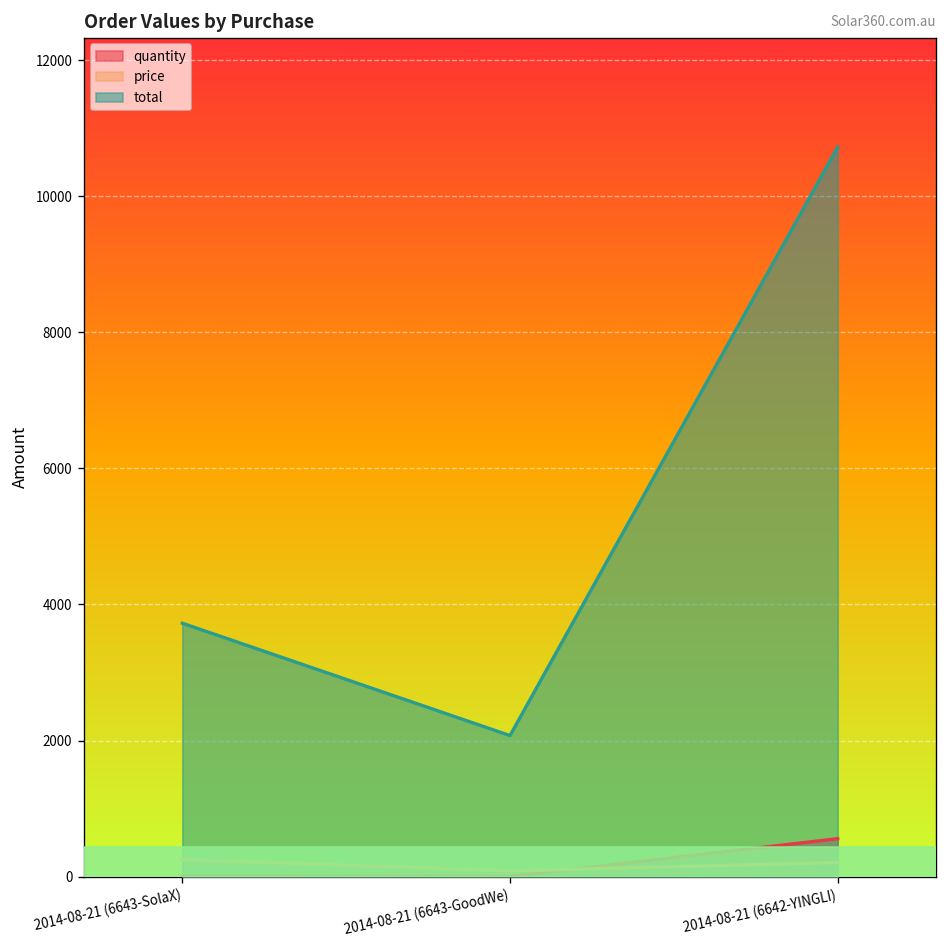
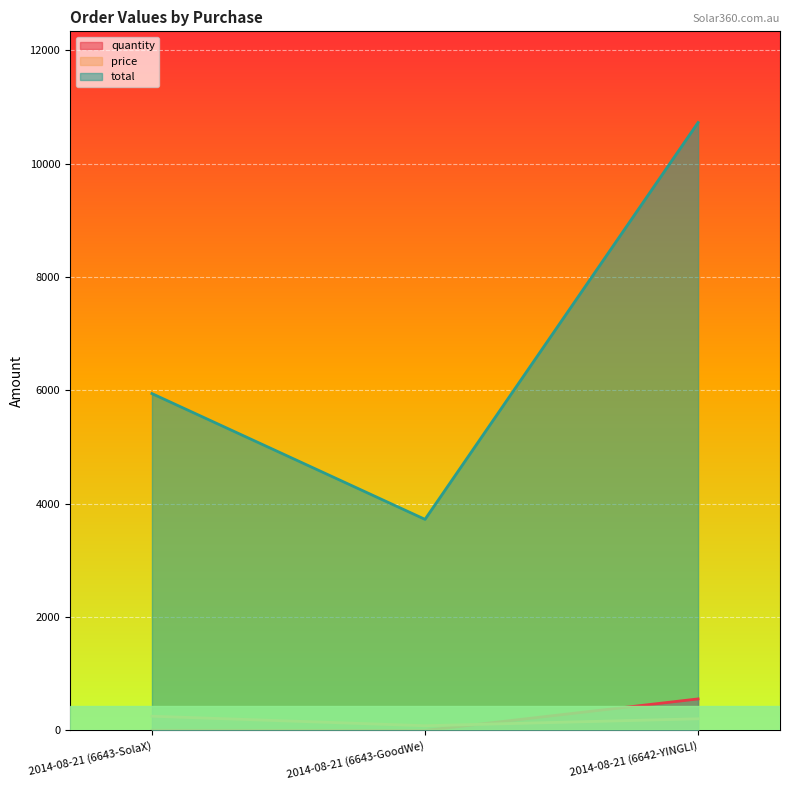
  {
    "quantity": {
      "2014-08-21 (6642-YINGLI)": 600
    },
    "total": {
-     "2014-08-21 (6643-SolaX)": 3700,
-     "2014-08-21 (6643-GoodWe)": 2100,
+     "2014-08-21 (6643-SolaX)": 5900,
+     "2014-08-21 (6643-GoodWe)": 3700,
      "2014-08-21 (6642-YINGLI)": 10700
    }
  }
